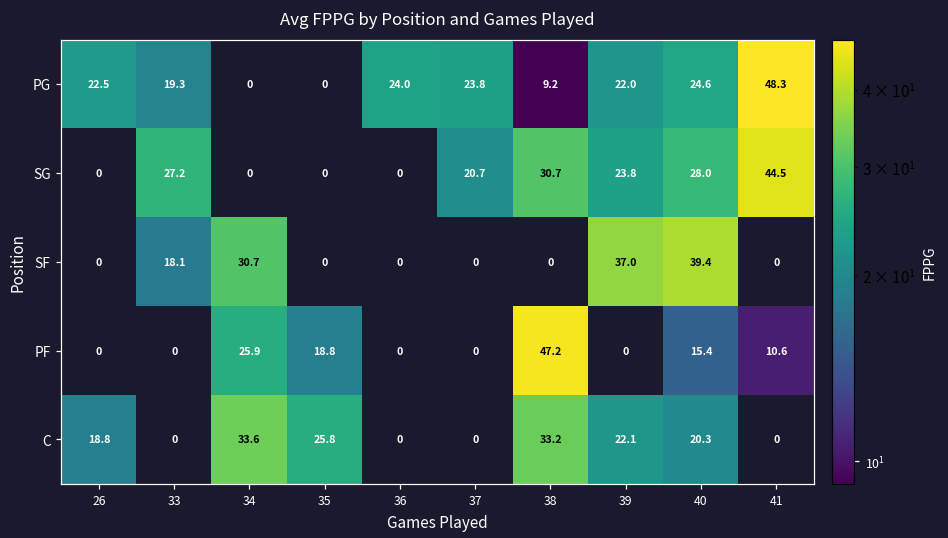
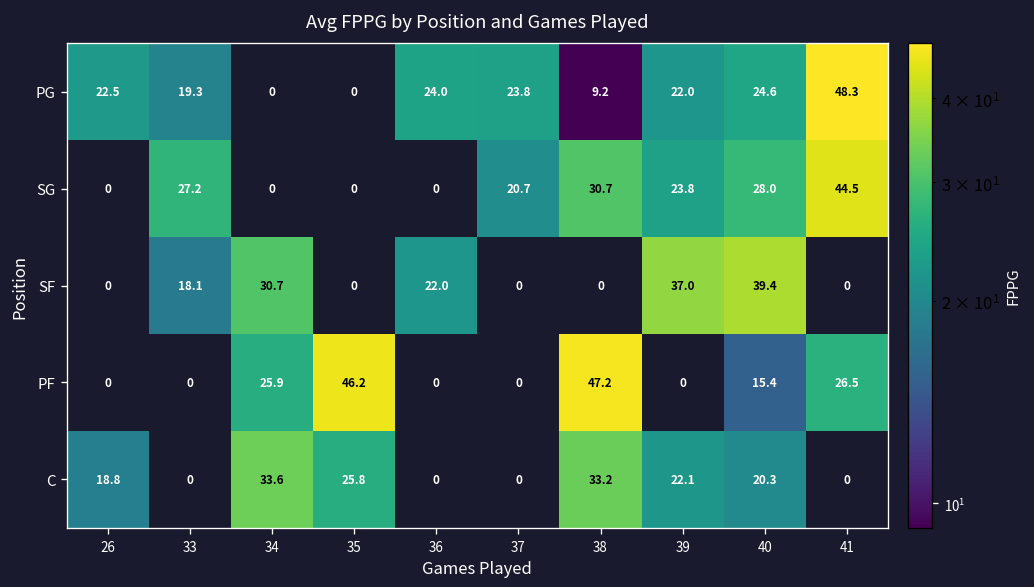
  {
    "PG": {
      "26": 22.5,
      "33": 19.3,
      "34": 0,
      "35": 0,
      "36": 24.0,
      "37": 23.8,
      "38": 9.2,
      "39": 22.0,
      "40": 24.6,
      "41": 48.3
    },
    "SG": {
      "26": 0,
      "33": 27.2,
      "34": 0,
      "35": 0,
      "36": 0,
      "37": 20.7,
      "38": 30.7,
      "39": 23.8,
      "40": 28.0,
      "41": 44.5
    },
    "SF": {
      "26": 0,
      "33": 18.1,
      "34": 30.7,
      "35": 0,
-     "36": 0,
+     "36": 22.0,
      "37": 0,
      "38": 0,
      "39": 37.0,
      "40": 39.4,
      "41": 0
    },
    "PF": {
      "26": 0,
      "33": 0,
      "34": 25.9,
-     "35": 18.8,
+     "35": 46.2,
      "36": 0,
      "37": 0,
      "38": 47.2,
      "39": 0,
      "40": 15.4,
-     "41": 10.6
+     "41": 26.5
    },
    "C": {
      "26": 18.8,
      "33": 0,
      "34": 33.6,
      "35": 25.8,
      "36": 0,
      "37": 0,
      "38": 33.2,
      "39": 22.1,
      "40": 20.3,
      "41": 0
    }
  }
